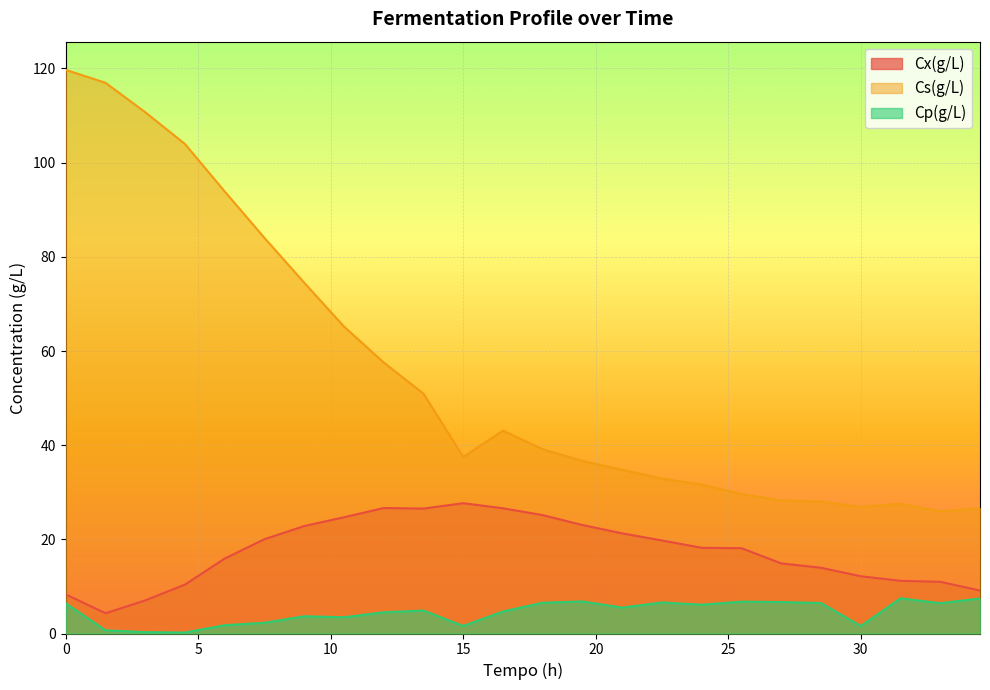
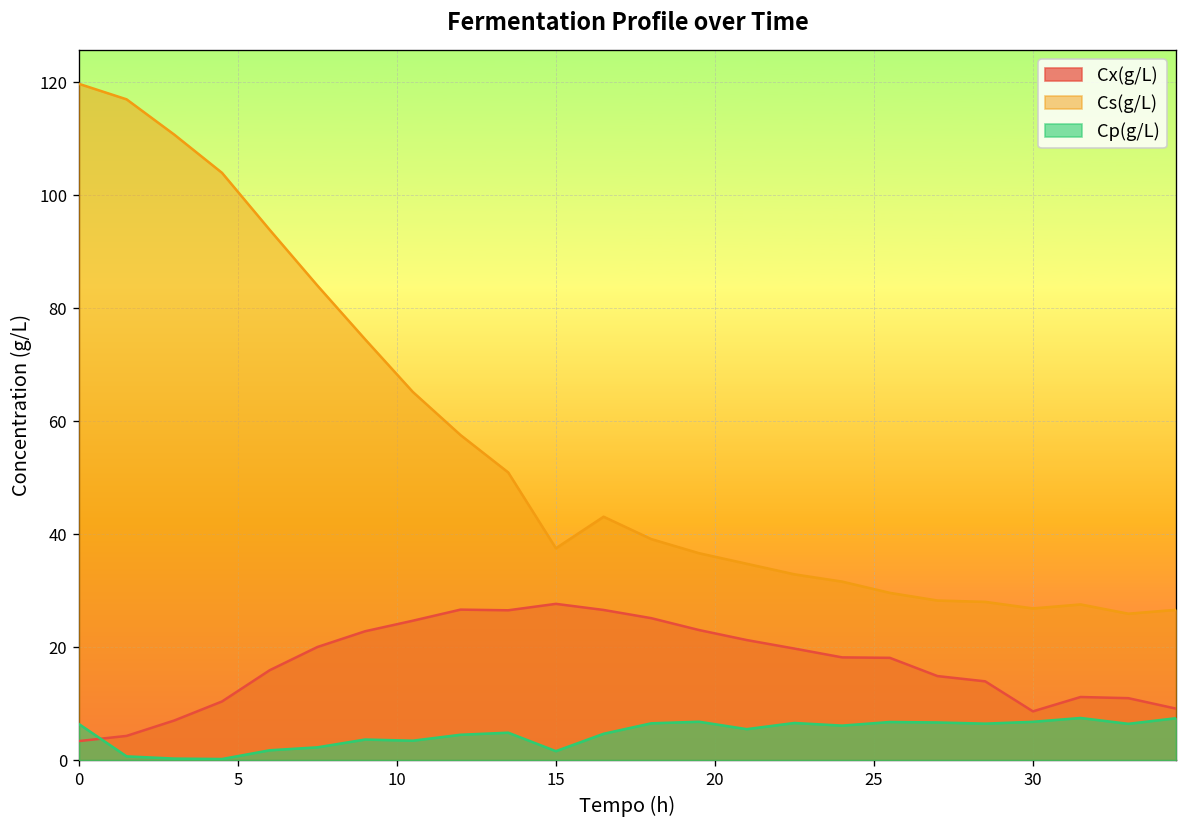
  {
    "Cx(g/L)": {
-     "0": 8,
+     "0": 3,
      "15": 28,
-     "30": 12
+     "30": 9
    },
    "Cs(g/L)": {
      "0": 120,
      "15": 38,
      "30": 27
    },
    "Cp(g/L)": {
      "0": 6,
      "15": 2,
-     "30": 2
+     "30": 7
    }
  }
